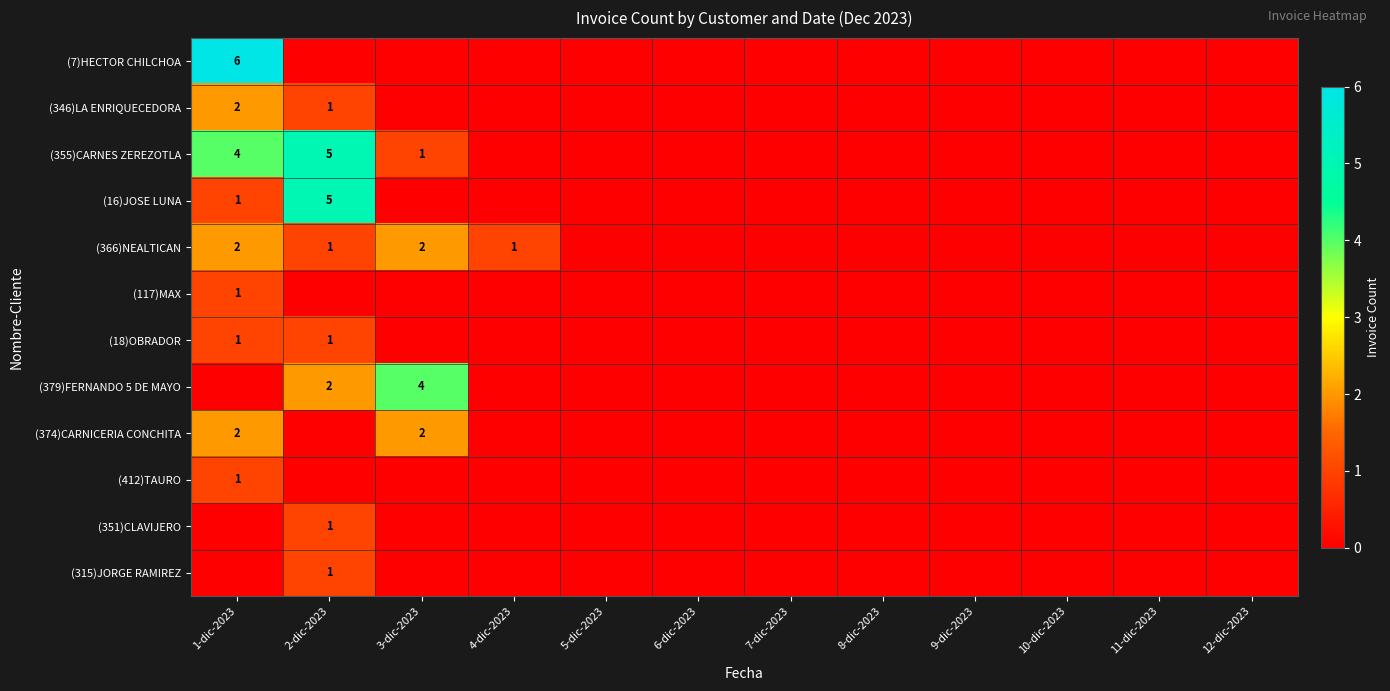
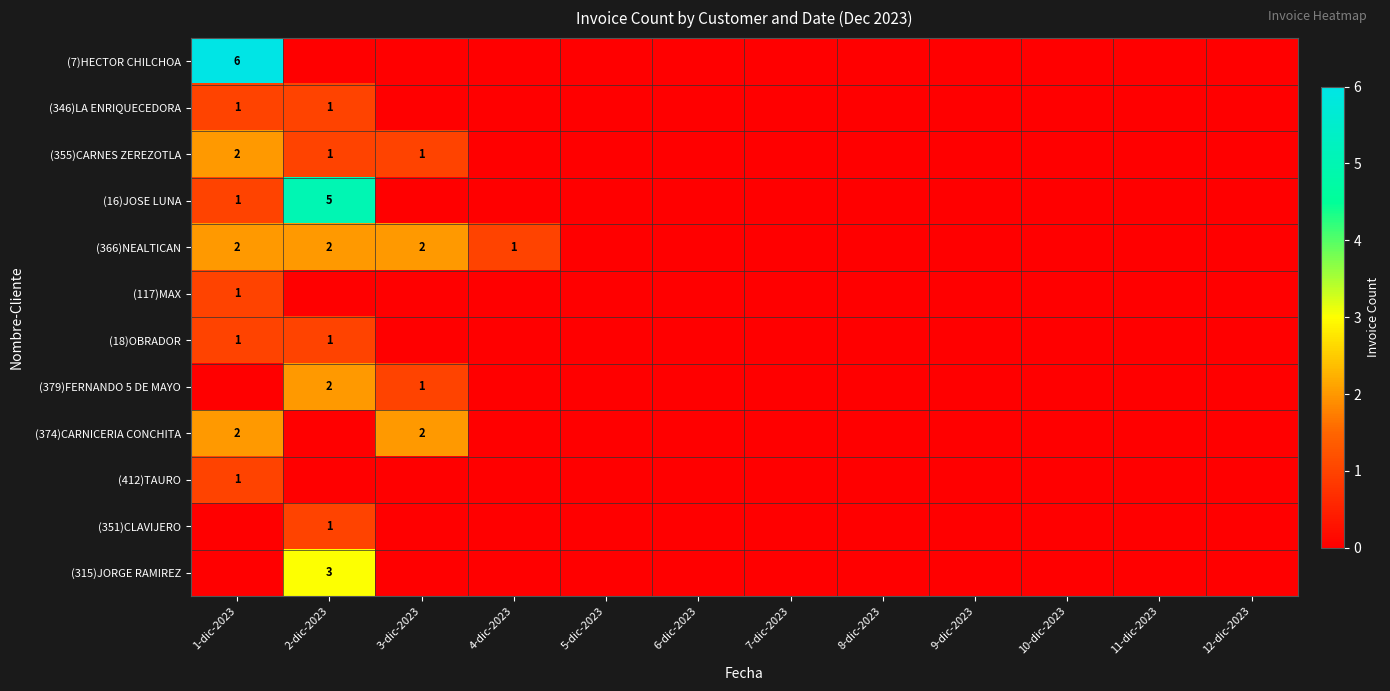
  {
    "(7)HECTOR CHILCHOA": {
      "1-dic-2023": 6
    },
    "(346)LA ENRIQUECEDORA": {
-     "1-dic-2023": 2,
+     "1-dic-2023": 1,
      "2-dic-2023": 1
    },
    "(355)CARNES ZEREZOTLA": {
-     "1-dic-2023": 4,
-     "2-dic-2023": 5,
+     "1-dic-2023": 2,
+     "2-dic-2023": 1,
      "3-dic-2023": 1
    },
    "(16)JOSE LUNA": {
      "1-dic-2023": 1,
      "2-dic-2023": 5
    },
    "(366)NEALTICAN": {
      "1-dic-2023": 2,
-     "2-dic-2023": 1,
+     "2-dic-2023": 2,
      "3-dic-2023": 2,
      "4-dic-2023": 1
    },
    "(117)MAX": {
      "1-dic-2023": 1
    },
    "(18)OBRADOR": {
      "1-dic-2023": 1,
      "2-dic-2023": 1
    },
    "(379)FERNANDO 5 DE MAYO": {
      "2-dic-2023": 2,
-     "3-dic-2023": 4
+     "3-dic-2023": 1
    },
    "(374)CARNICERIA CONCHITA": {
      "1-dic-2023": 2,
      "3-dic-2023": 2
    },
    "(412)TAURO": {
      "1-dic-2023": 1
    },
    "(351)CLAVIJERO": {
      "2-dic-2023": 1
    },
    "(315)JORGE RAMIREZ": {
-     "2-dic-2023": 1
+     "2-dic-2023": 3
    }
  }
